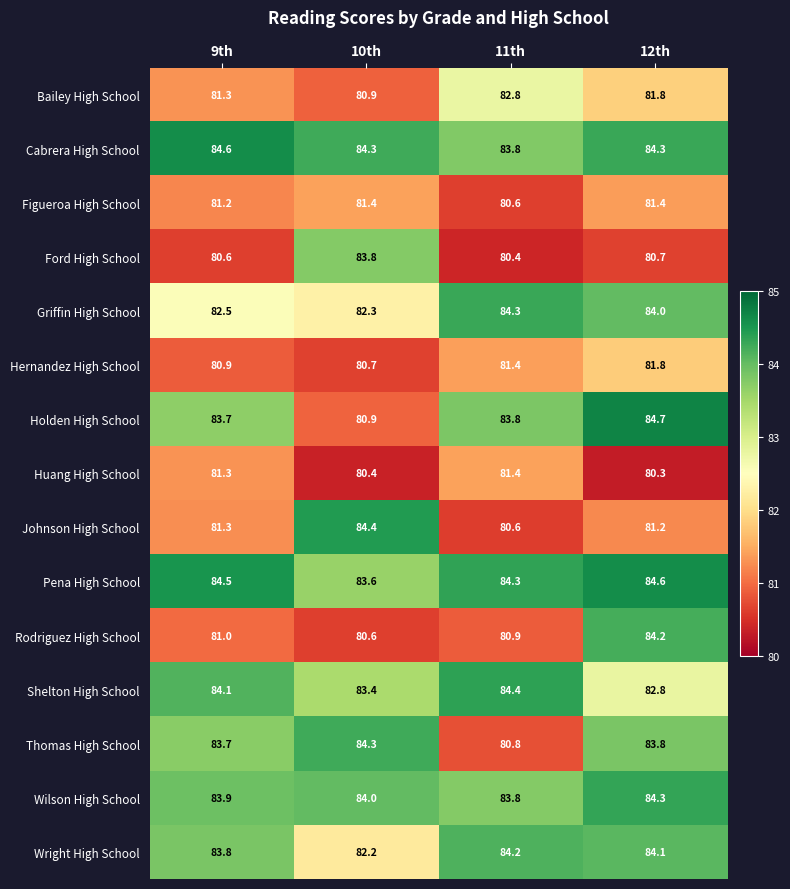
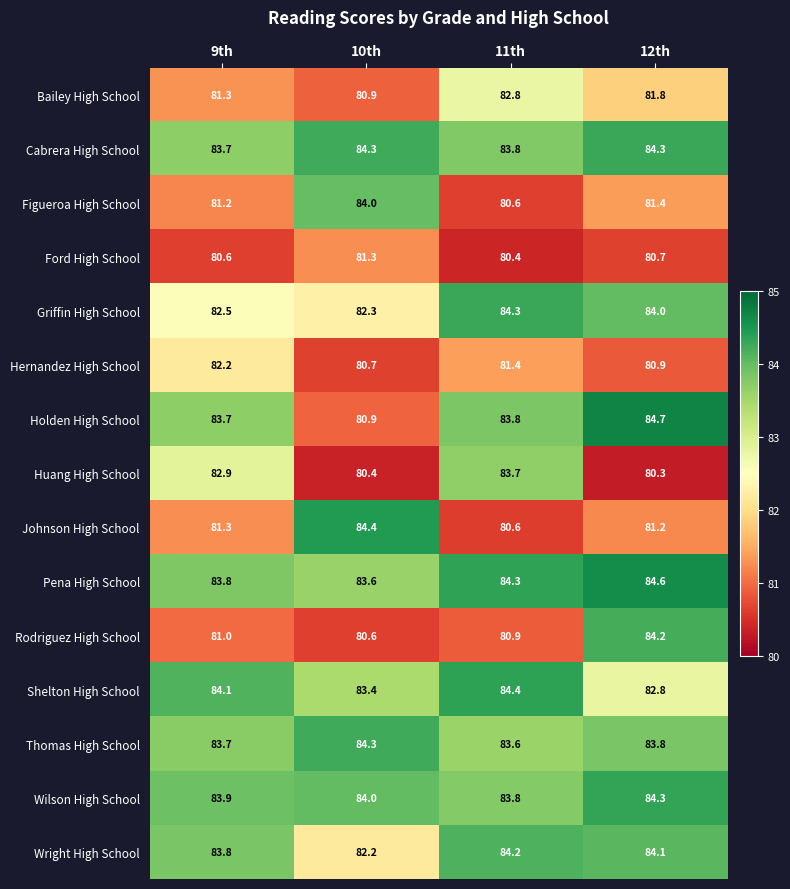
  {
    "Bailey High School": {
      "9th": 81.3,
      "10th": 80.9,
      "11th": 82.8,
      "12th": 81.8
    },
    "Cabrera High School": {
-     "9th": 84.6,
+     "9th": 83.7,
      "10th": 84.3,
      "11th": 83.8,
      "12th": 84.3
    },
    "Figueroa High School": {
      "9th": 81.2,
-     "10th": 81.4,
+     "10th": 84.0,
      "11th": 80.6,
      "12th": 81.4
    },
    "Ford High School": {
      "9th": 80.6,
-     "10th": 83.8,
+     "10th": 81.3,
      "11th": 80.4,
      "12th": 80.7
    },
    "Griffin High School": {
      "9th": 82.5,
      "10th": 82.3,
      "11th": 84.3,
      "12th": 84.0
    },
    "Hernandez High School": {
-     "9th": 80.9,
+     "9th": 82.2,
      "10th": 80.7,
      "11th": 81.4,
-     "12th": 81.8
+     "12th": 80.9
    },
    "Holden High School": {
      "9th": 83.7,
      "10th": 80.9,
      "11th": 83.8,
      "12th": 84.7
    },
    "Huang High School": {
-     "9th": 81.3,
+     "9th": 82.9,
      "10th": 80.4,
-     "11th": 81.4,
+     "11th": 83.7,
      "12th": 80.3
    },
    "Johnson High School": {
      "9th": 81.3,
      "10th": 84.4,
      "11th": 80.6,
      "12th": 81.2
    },
    "Pena High School": {
-     "9th": 84.5,
+     "9th": 83.8,
      "10th": 83.6,
      "11th": 84.3,
      "12th": 84.6
    },
    "Rodriguez High School": {
      "9th": 81.0,
      "10th": 80.6,
      "11th": 80.9,
      "12th": 84.2
    },
    "Shelton High School": {
      "9th": 84.1,
      "10th": 83.4,
      "11th": 84.4,
      "12th": 82.8
    },
    "Thomas High School": {
      "9th": 83.7,
      "10th": 84.3,
-     "11th": 80.8,
+     "11th": 83.6,
      "12th": 83.8
    },
    "Wilson High School": {
      "9th": 83.9,
      "10th": 84.0,
      "11th": 83.8,
      "12th": 84.3
    },
    "Wright High School": {
      "9th": 83.8,
      "10th": 82.2,
      "11th": 84.2,
      "12th": 84.1
    }
  }
